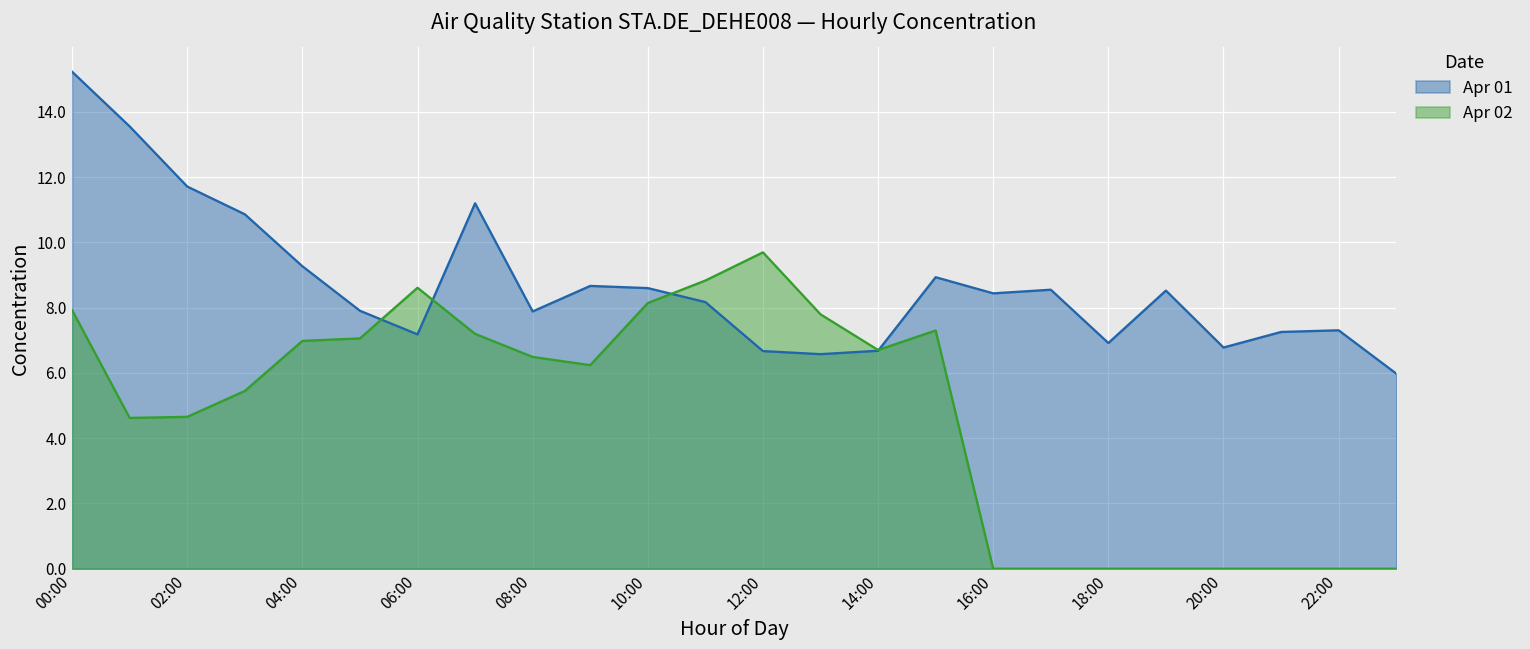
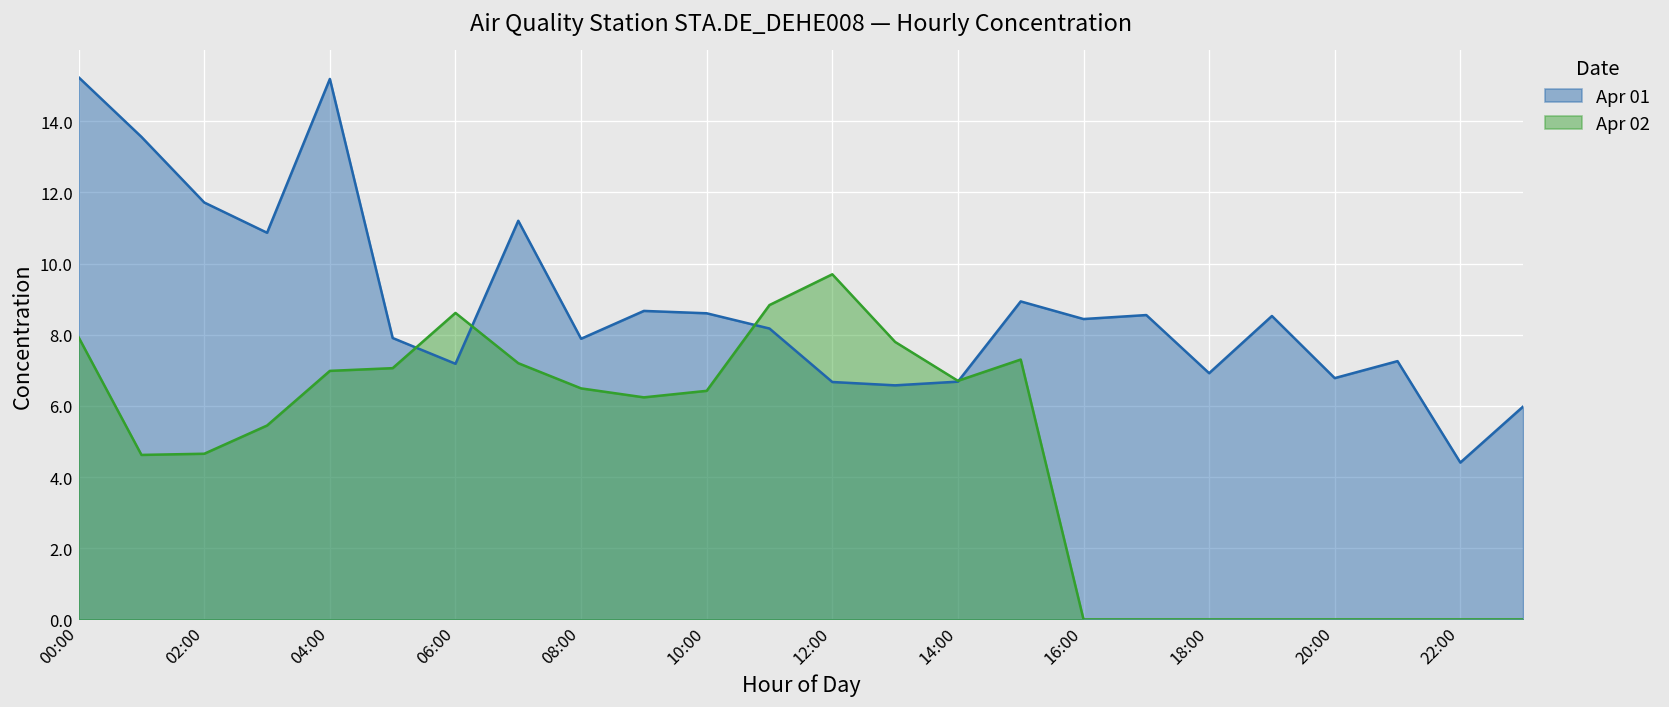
  {
    "Apr 01": {
      "00:00": 15.2,
      "02:00": 11.7,
-     "04:00": 9.3,
+     "04:00": 15.2,
      "06:00": 7.2,
      "08:00": 7.9,
      "10:00": 8.6,
      "12:00": 6.7,
      "16:00": 8.4,
      "18:00": 6.9,
      "20:00": 6.8,
-     "22:00": 7.3
+     "22:00": 4.4
    },
    "Apr 02": {
      "00:00": 7.9,
      "02:00": 4.7,
      "04:00": 7.0,
      "06:00": 8.6,
      "08:00": 6.5,
-     "10:00": 8.1,
+     "10:00": 6.4,
      "12:00": 9.7,
      "16:00": 0.0,
      "18:00": 0.0,
      "20:00": 0.0,
      "22:00": 0.0
    }
  }
